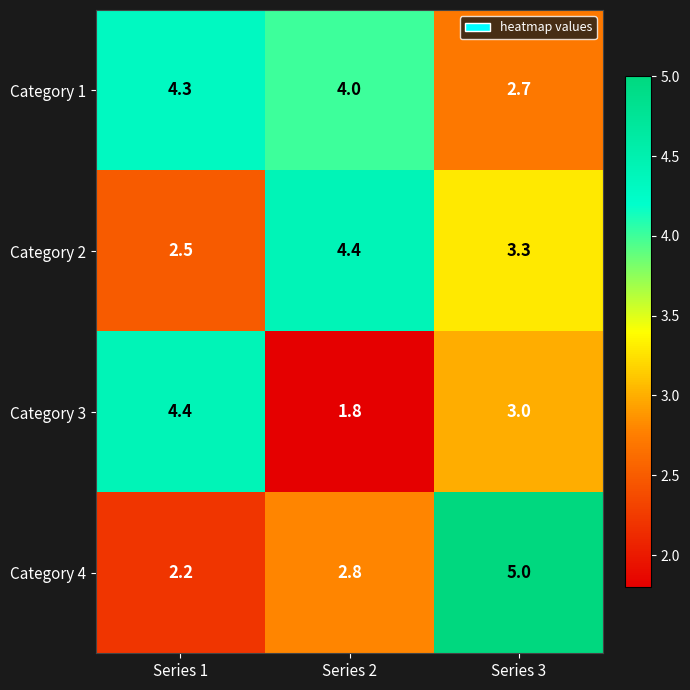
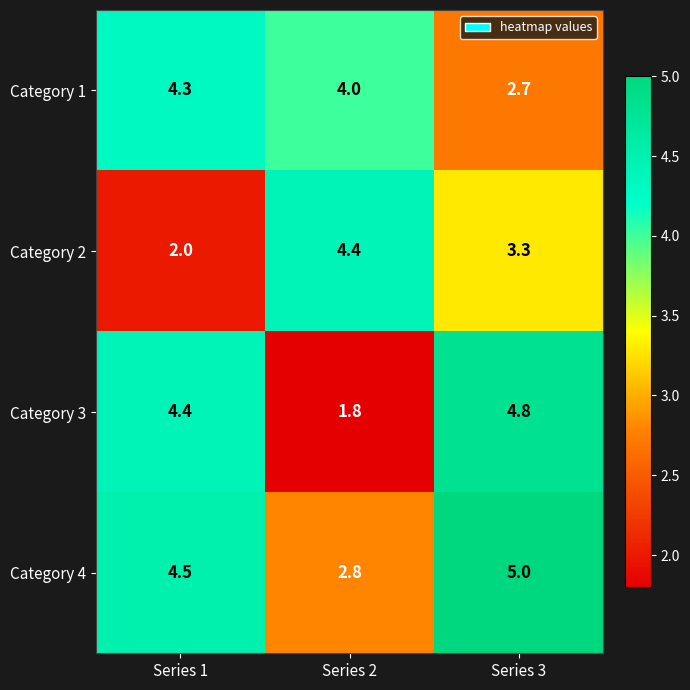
  {
    "Category 1": {
      "Series 1": 4.3,
      "Series 2": 4.0,
      "Series 3": 2.7
    },
    "Category 2": {
-     "Series 1": 2.5,
+     "Series 1": 2.0,
      "Series 2": 4.4,
      "Series 3": 3.3
    },
    "Category 3": {
      "Series 1": 4.4,
      "Series 2": 1.8,
-     "Series 3": 3.0
+     "Series 3": 4.8
    },
    "Category 4": {
-     "Series 1": 2.2,
+     "Series 1": 4.5,
      "Series 2": 2.8,
      "Series 3": 5.0
    }
  }
